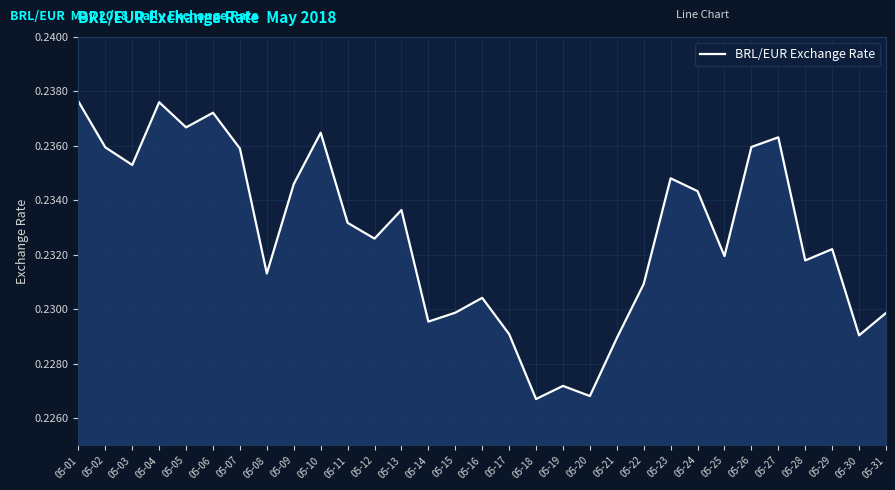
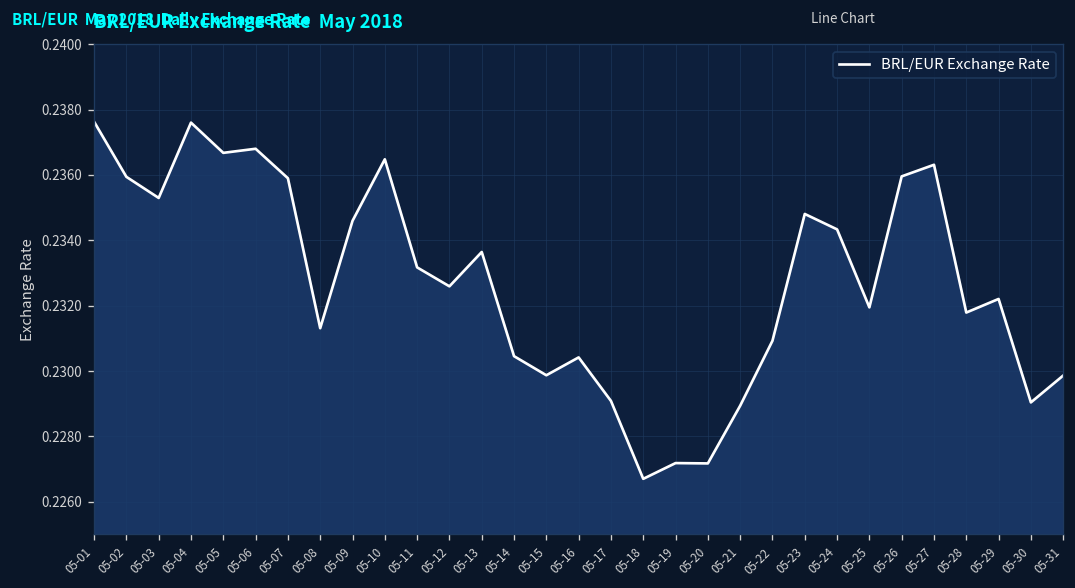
  {
    "05-01": 0.2376,
    "05-02": 0.2359,
    "05-03": 0.2353,
    "05-04": 0.2376,
    "05-05": 0.2367,
-   "05-06": 0.2372,
+   "05-06": 0.2368,
    "05-07": 0.2359,
    "05-08": 0.2313,
    "05-09": 0.2346,
    "05-10": 0.2365,
    "05-11": 0.2332,
    "05-12": 0.2326,
    "05-13": 0.2336,
-   "05-14": 0.2295,
+   "05-14": 0.2305,
    "05-15": 0.2299,
    "05-16": 0.2304,
    "05-17": 0.2291,
    "05-18": 0.2267,
    "05-19": 0.2272,
-   "05-20": 0.2268,
+   "05-20": 0.2272,
    "05-21": 0.2289,
    "05-22": 0.2309,
    "05-23": 0.2348,
    "05-24": 0.2343,
    "05-25": 0.2319,
    "05-26": 0.2360,
    "05-27": 0.2363,
    "05-28": 0.2318,
    "05-29": 0.2322,
    "05-30": 0.2290,
    "05-31": 0.2299
  }
